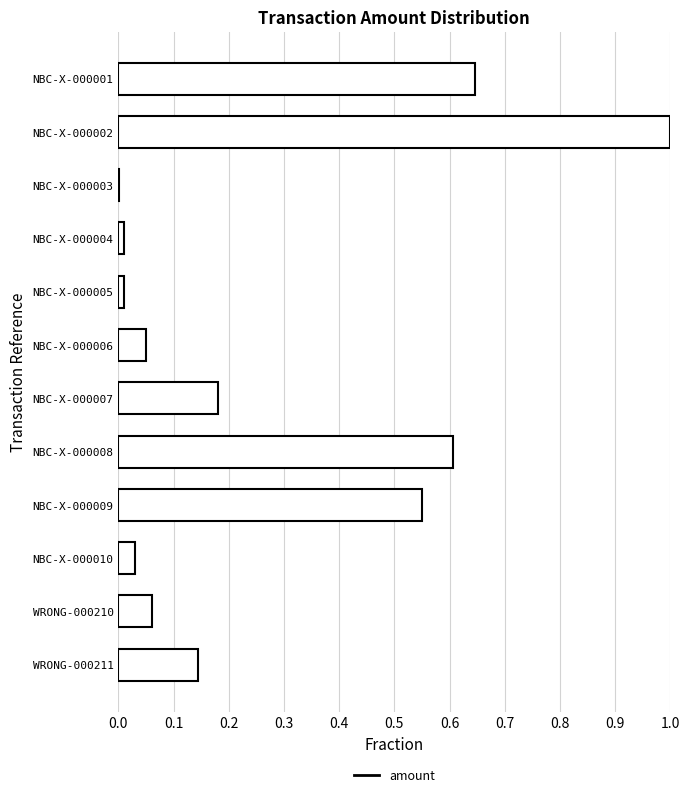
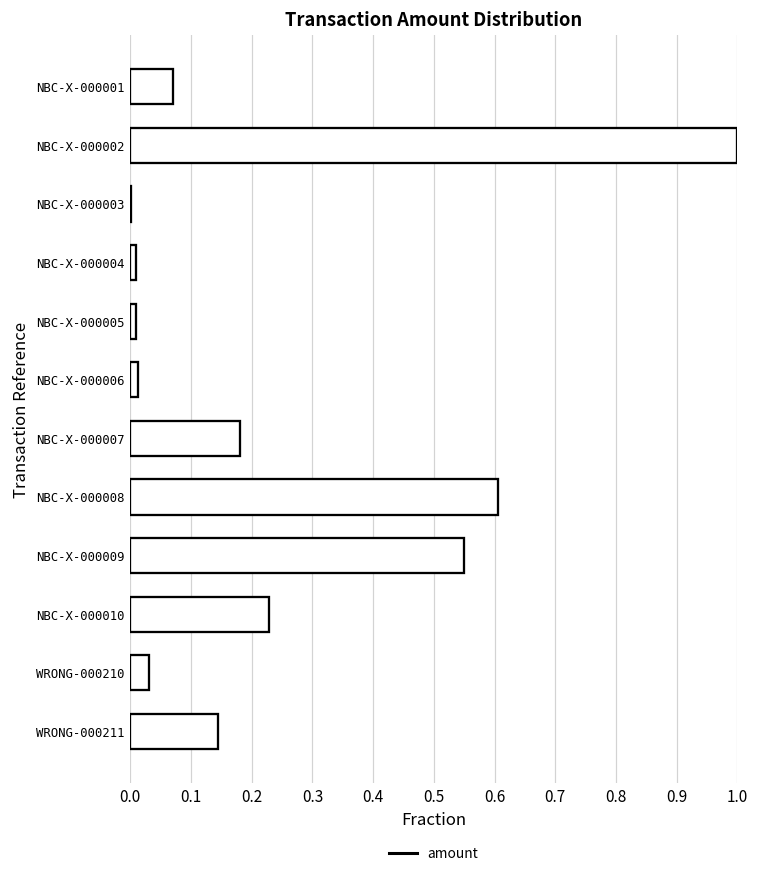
  {
-   "NBC-X-000001": 0.65,
+   "NBC-X-000001": 0.07,
    "NBC-X-000002": 1.00,
    "NBC-X-000004": 0.01,
    "NBC-X-000005": 0.01,
-   "NBC-X-000006": 0.05,
+   "NBC-X-000006": 0.01,
    "NBC-X-000007": 0.18,
    "NBC-X-000008": 0.61,
    "NBC-X-000009": 0.55,
-   "NBC-X-000010": 0.03,
-   "WRONG-000210": 0.06,
+   "NBC-X-000010": 0.23,
+   "WRONG-000210": 0.03,
    "WRONG-000211": 0.14
  }
